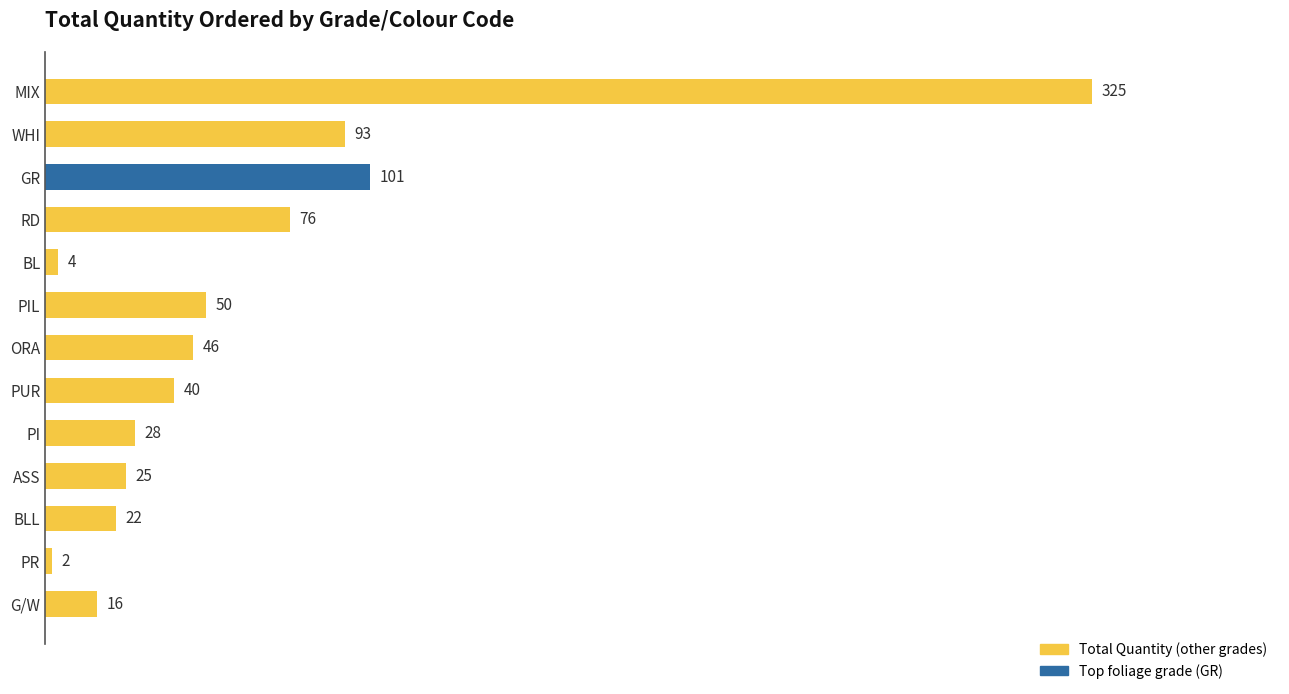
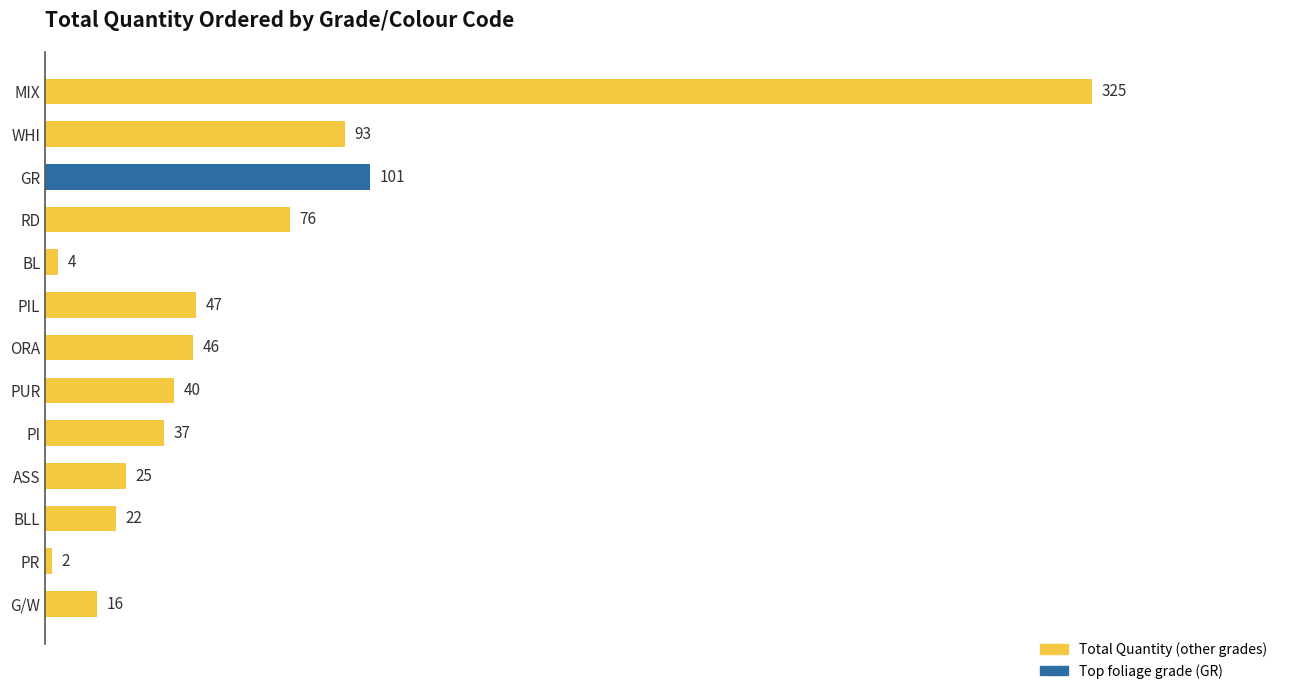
  {
    "MIX": 325,
    "WHI": 93,
    "GR": 101,
    "RD": 76,
    "BL": 4,
-   "PIL": 50,
+   "PIL": 47,
    "ORA": 46,
    "PUR": 40,
-   "PI": 28,
+   "PI": 37,
    "ASS": 25,
    "BLL": 22,
    "PR": 2,
    "G/W": 16
  }
